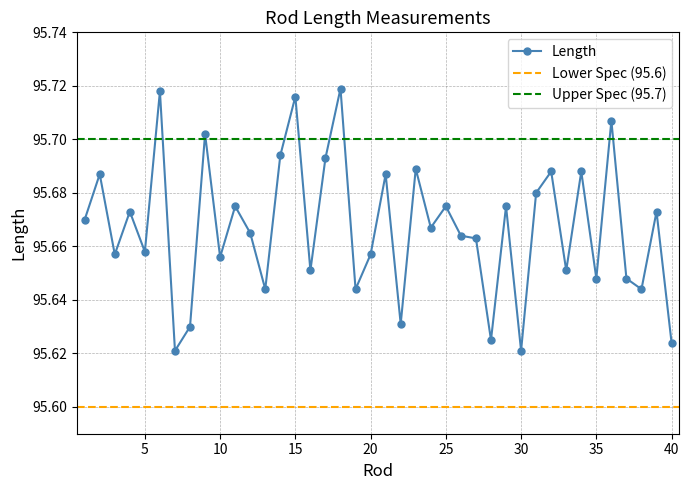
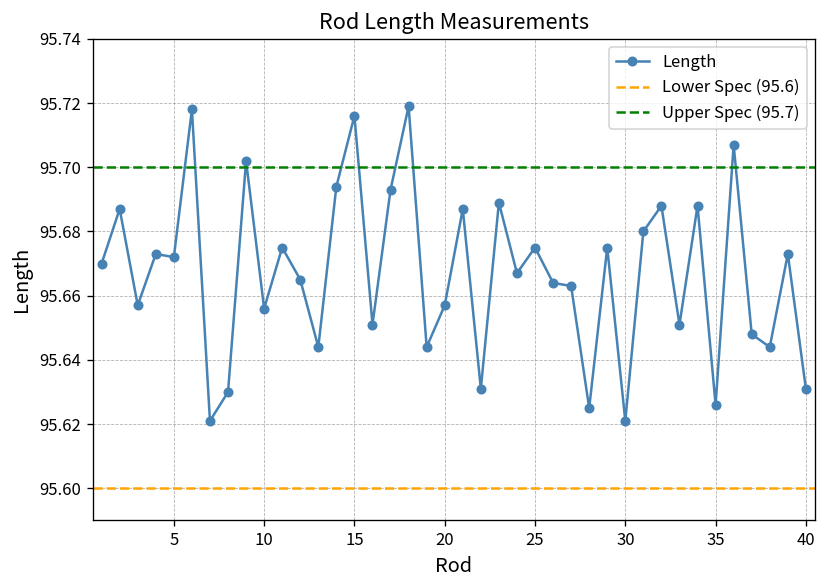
  {
-   "5": 95.658,
+   "5": 95.672,
    "10": 95.656,
    "15": 95.716,
    "20": 95.657,
    "25": 95.675,
    "30": 95.621,
-   "35": 95.648,
-   "40": 95.624
+   "35": 95.626,
+   "40": 95.631
  }
